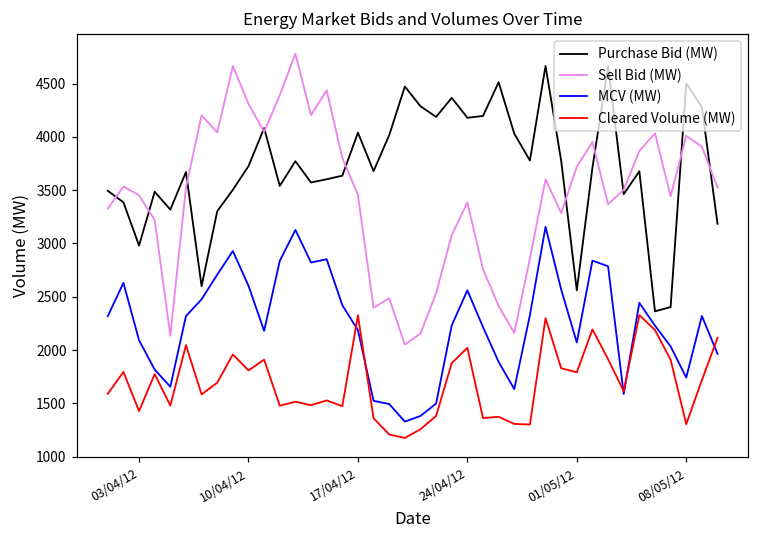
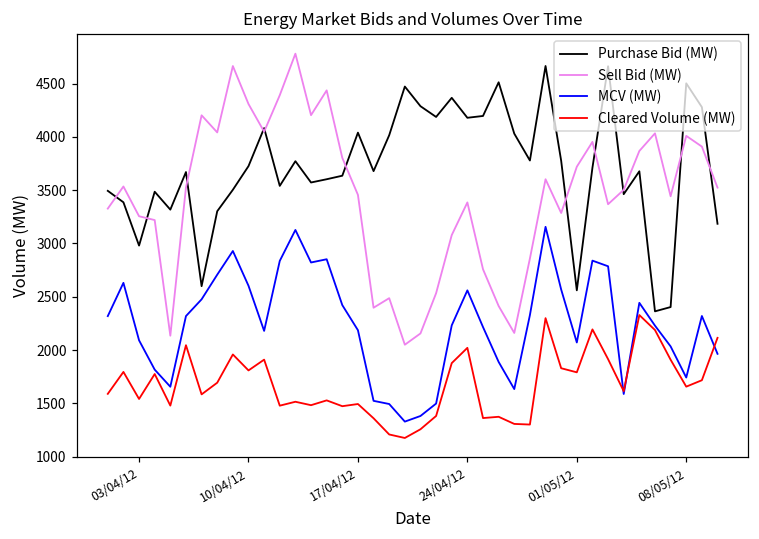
  {
    "Purchase Bid (MW)": {
      "03/04/12": 3000,
      "10/04/12": 3700,
      "17/04/12": 4000,
      "24/04/12": 4200,
      "01/05/12": 2600
    },
    "Sell Bid (MW)": {
-     "03/04/12": 3500,
+     "03/04/12": 3300,
      "10/04/12": 4300,
      "17/04/12": 3500,
      "24/04/12": 3400,
      "01/05/12": 3700,
      "08/05/12": 4000
    },
    "MCV (MW)": {
      "03/04/12": 2100,
      "10/04/12": 2600,
      "17/04/12": 2200,
      "24/04/12": 2600,
      "01/05/12": 2100,
      "08/05/12": 1700
    },
    "Cleared Volume (MW)": {
-     "03/04/12": 1400,
+     "03/04/12": 1500,
      "10/04/12": 1800,
-     "17/04/12": 2300,
+     "17/04/12": 1500,
      "24/04/12": 2000,
      "01/05/12": 1800,
-     "08/05/12": 1300
+     "08/05/12": 1700
    }
  }
